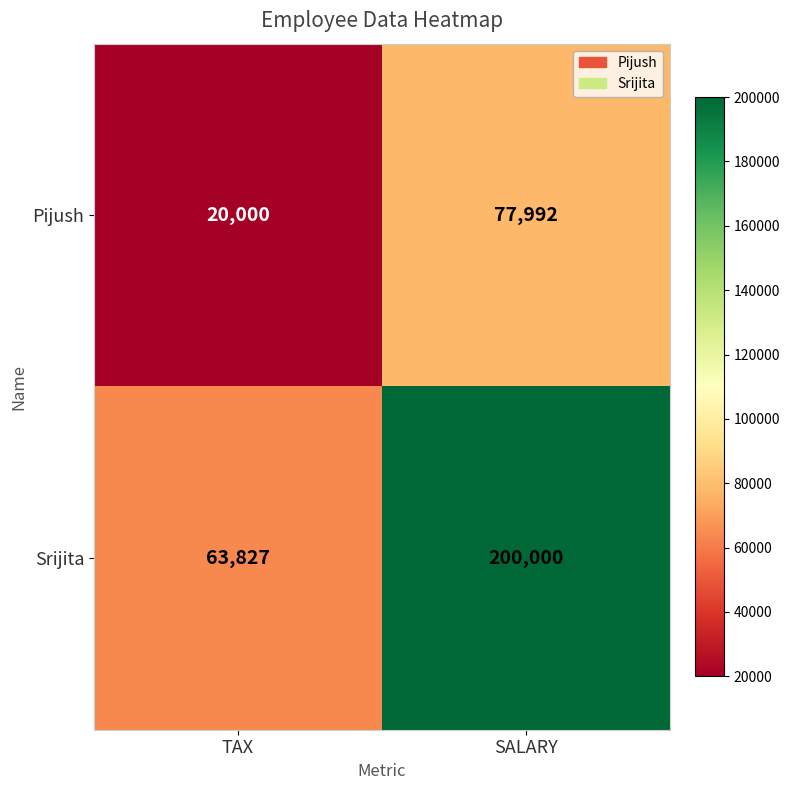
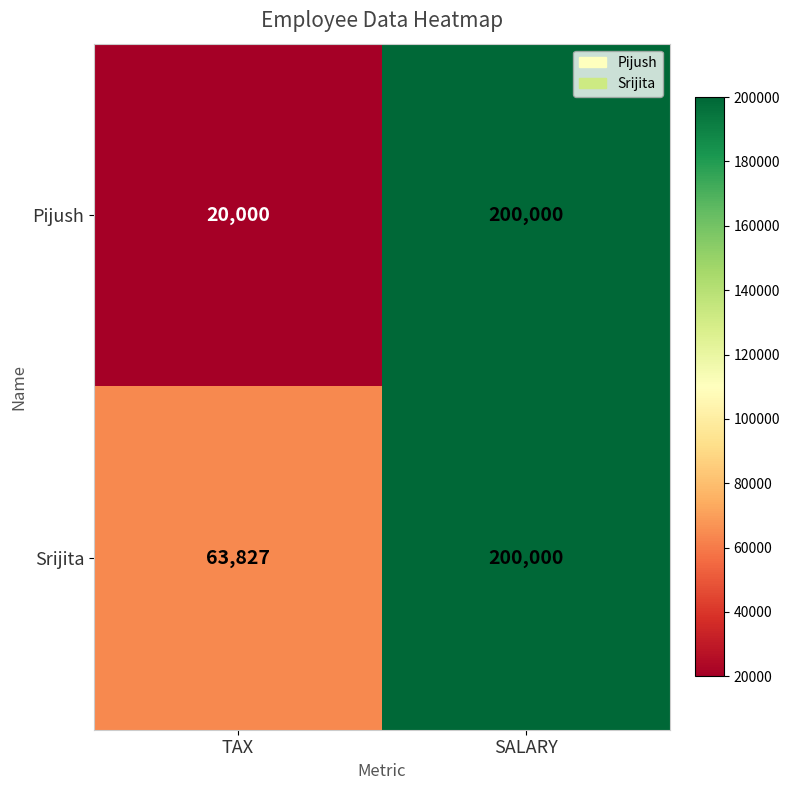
  {
    "Pijush": {
      "TAX": "20,000",
-     "SALARY": "77,992"
+     "SALARY": "200,000"
    },
    "Srijita": {
      "TAX": "63,827",
      "SALARY": "200,000"
    }
  }
